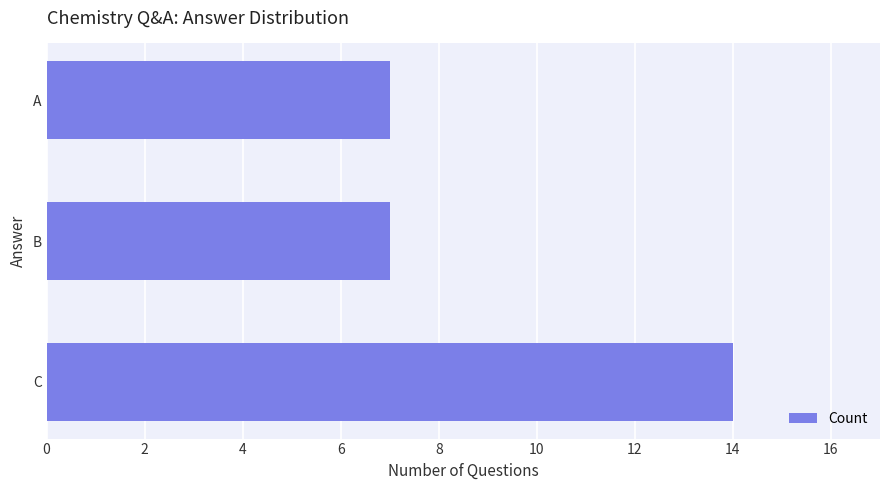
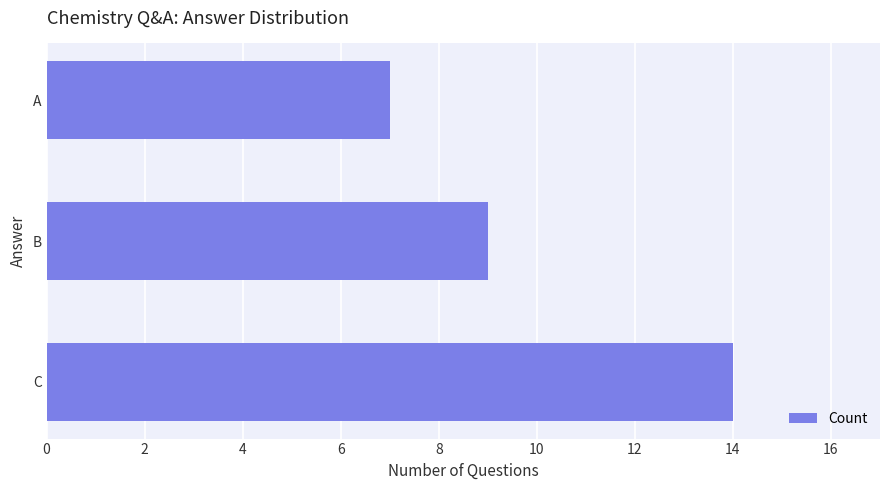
  {
    "A": 7,
-   "B": 7,
+   "B": 9,
    "C": 14
  }
